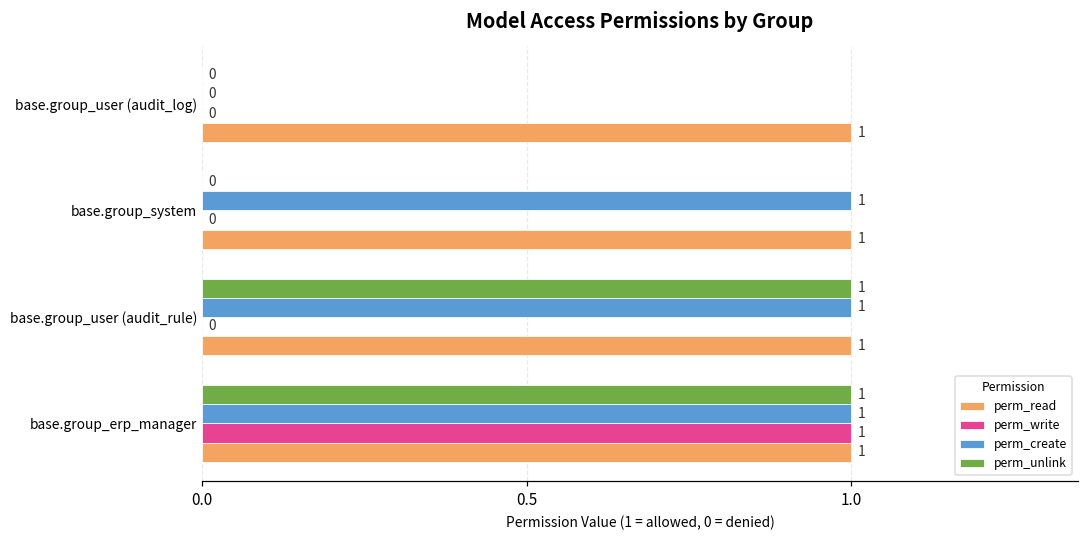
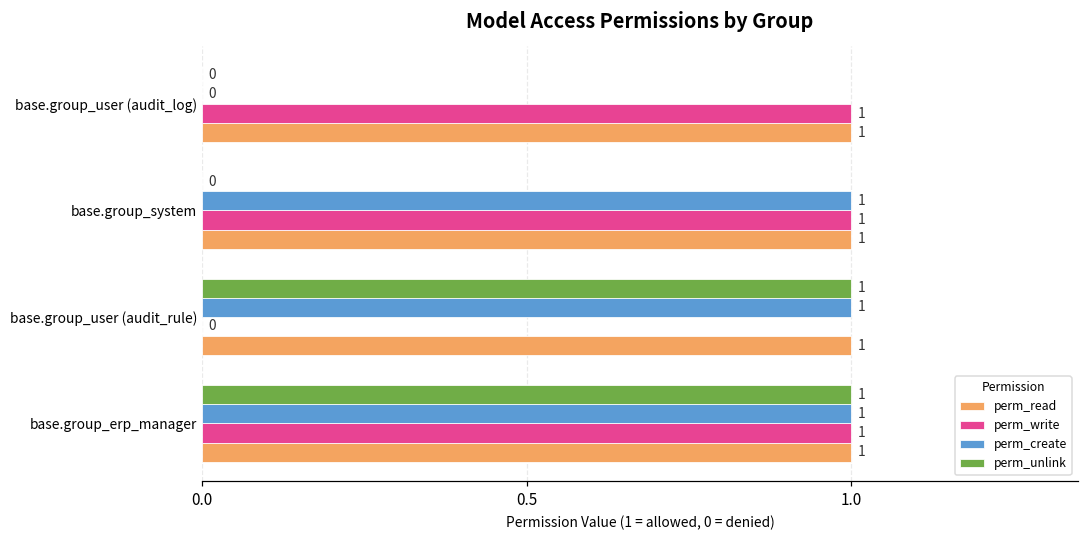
  {
    "perm_read": {
      "base.group_user (audit_log)": 1,
      "base.group_system": 1,
      "base.group_user (audit_rule)": 1,
      "base.group_erp_manager": 1
    },
    "perm_write": {
-     "base.group_user (audit_log)": 0,
-     "base.group_system": 0,
+     "base.group_user (audit_log)": 1,
+     "base.group_system": 1,
      "base.group_user (audit_rule)": 0,
      "base.group_erp_manager": 1
    },
    "perm_create": {
      "base.group_user (audit_log)": 0,
      "base.group_system": 1,
      "base.group_user (audit_rule)": 1,
      "base.group_erp_manager": 1
    },
    "perm_unlink": {
      "base.group_user (audit_log)": 0,
      "base.group_system": 0,
      "base.group_user (audit_rule)": 1,
      "base.group_erp_manager": 1
    }
  }
